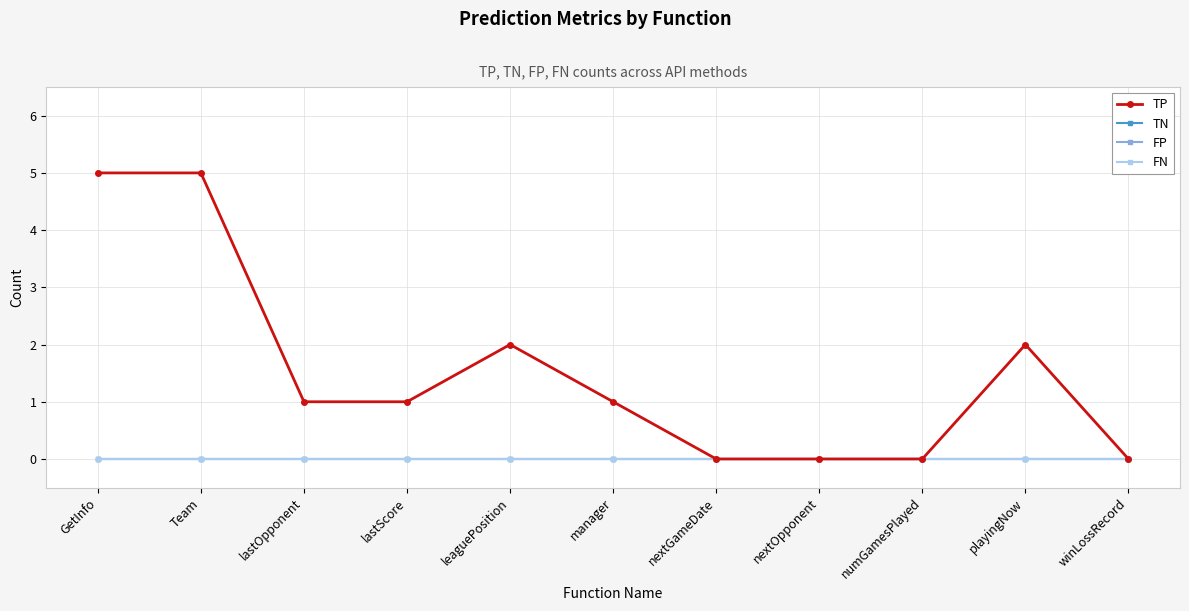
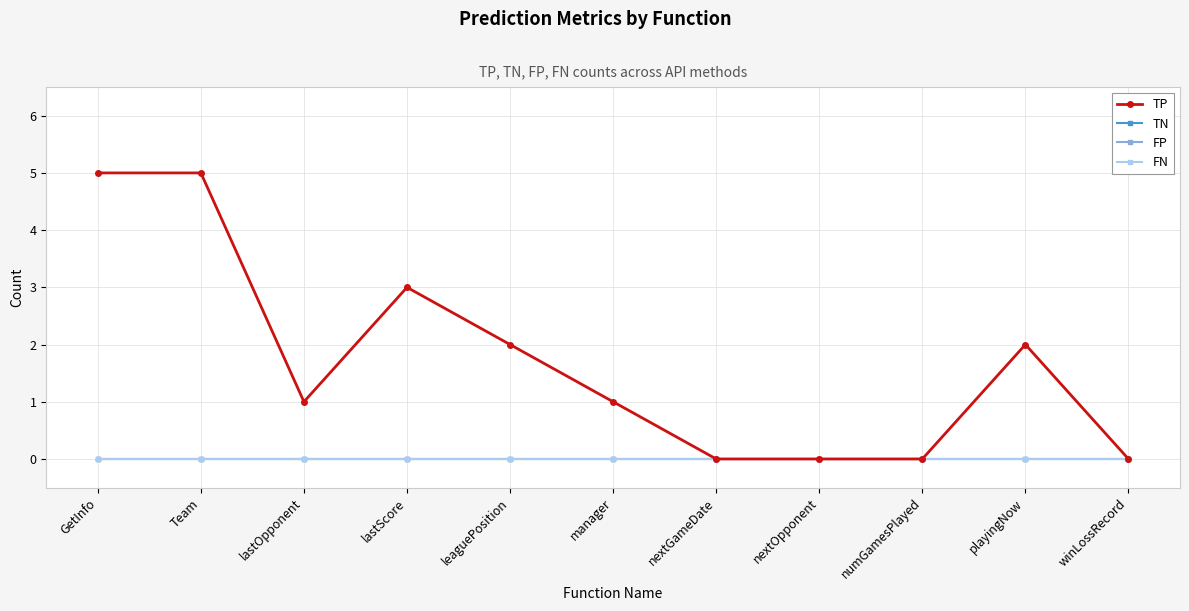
  {
    "TP": {
      "GetInfo": 5,
      "Team": 5,
      "lastOpponent": 1,
-     "lastScore": 1,
+     "lastScore": 3,
      "leaguePosition": 2,
      "manager": 1,
      "playingNow": 2
    },
    "FN": {
      "GetInfo": 0,
      "Team": 0,
      "lastOpponent": 0,
      "lastScore": 0,
      "leaguePosition": 0,
      "manager": 0,
      "playingNow": 0
    }
  }
